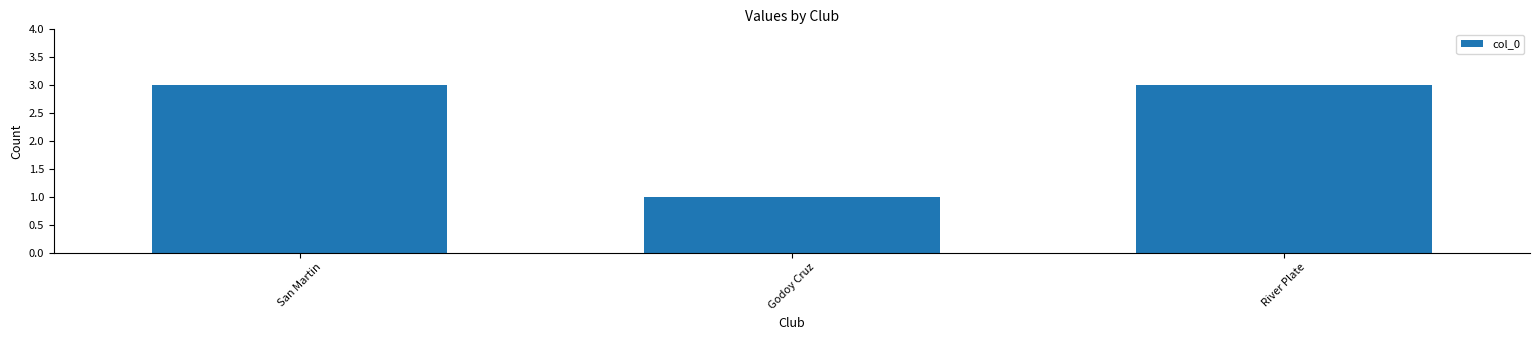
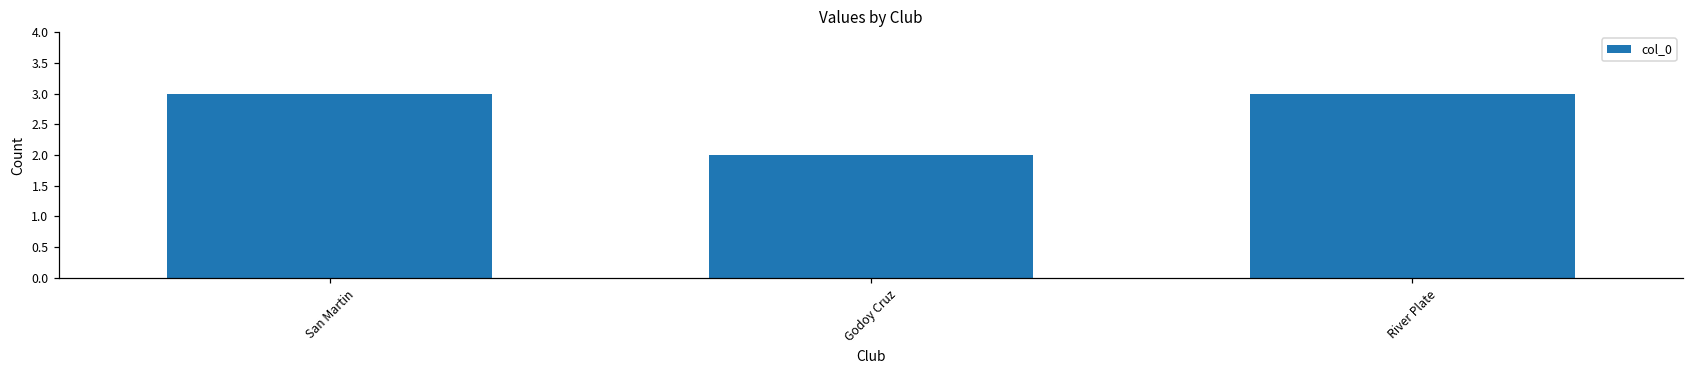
  {
    "San Martin": 3,
-   "Godoy Cruz": 1,
+   "Godoy Cruz": 2,
    "River Plate": 3
  }
